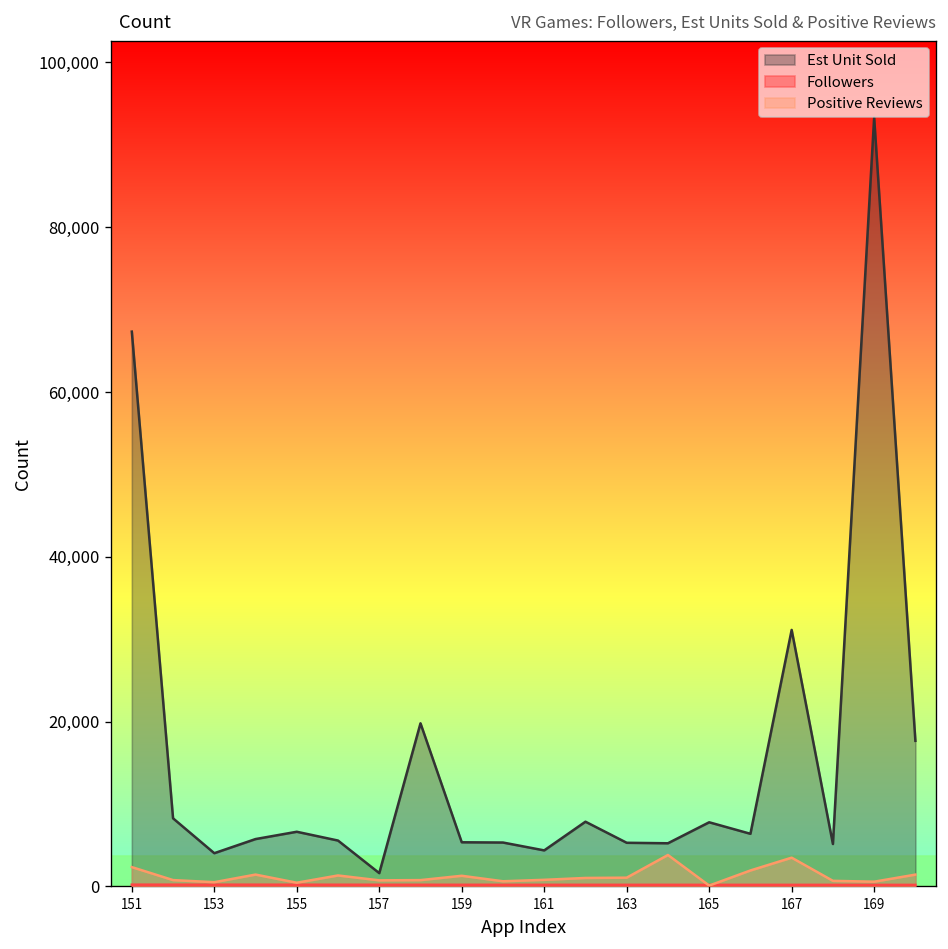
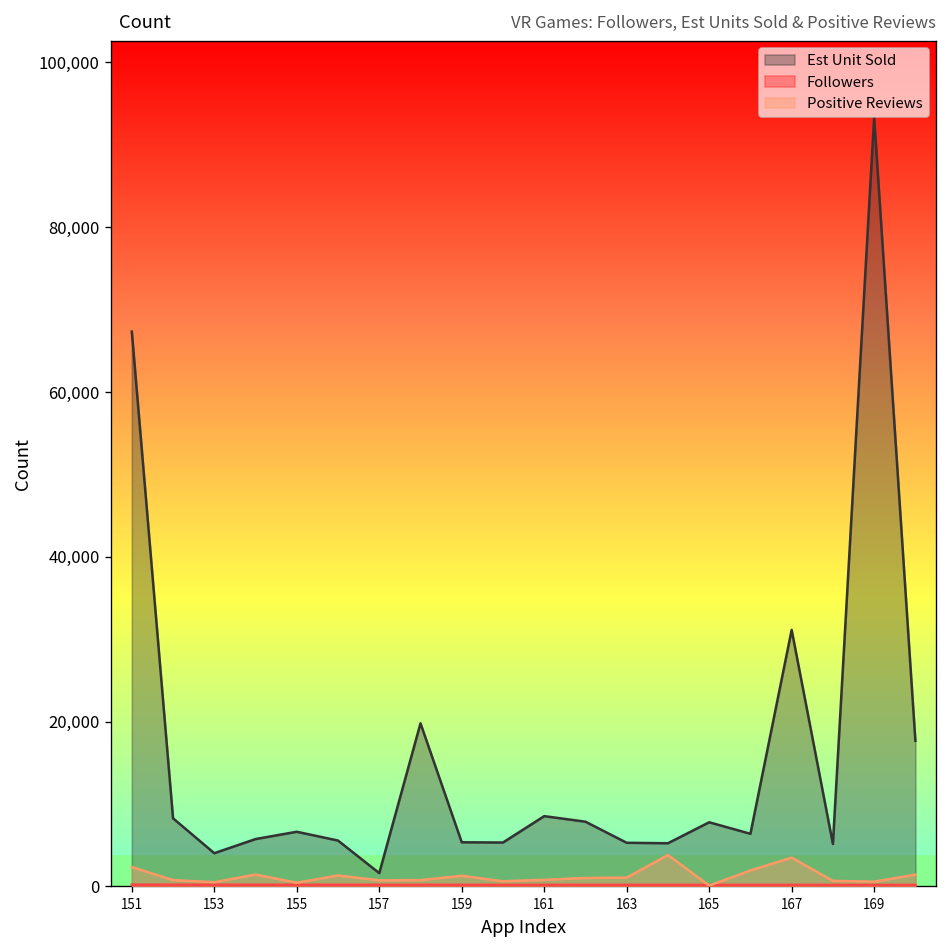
  {
    "Est Unit Sold": {
      "151": "67,000",
      "153": "4,000",
      "155": "7,000",
      "157": "2,000",
      "159": "5,000",
-     "161": "4,000",
+     "161": "9,000",
      "163": "5,000",
      "165": "8,000",
      "167": "31,000"
    }
  }
